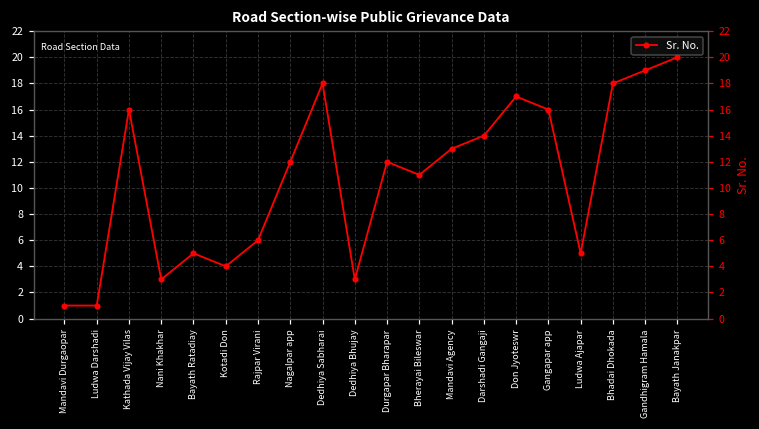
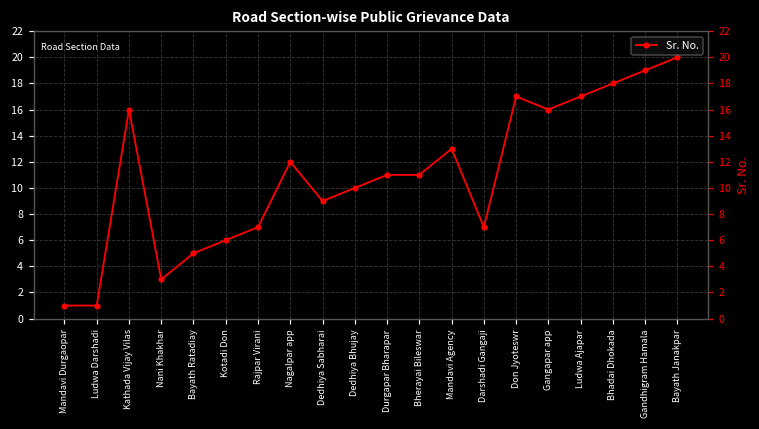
  {
    "Mandavi Durgaopar": 1,
    "Ludwa Darshadi": 1,
    "Kathada Vijay Vilas": 16,
    "Nani Khakhar": 3,
    "Bayath Ratadiay": 5,
-   "Kotadi Don": 4,
-   "Rajpar Virani": 6,
+   "Kotadi Don": 6,
+   "Rajpar Virani": 7,
    "Nagalpar app": 12,
-   "Dedhiya Sabharai": 18,
-   "Dedhiya Bhujay": 3,
-   "Durgapar Bharapar": 12,
+   "Dedhiya Sabharai": 9,
+   "Dedhiya Bhujay": 10,
+   "Durgapar Bharapar": 11,
    "Bherayai Bileswar": 11,
    "Mandavi Agency": 13,
-   "Darshadi Gangaji": 14,
+   "Darshadi Gangaji": 7,
    "Don Jyoteswr": 17,
    "Gangapar app": 16,
-   "Ludwa Ajapar": 5,
+   "Ludwa Ajapar": 17,
    "Bhadai Dhokada": 18,
    "Gandhigram Hamala": 19,
    "Bayath Janakpar": 20
  }
